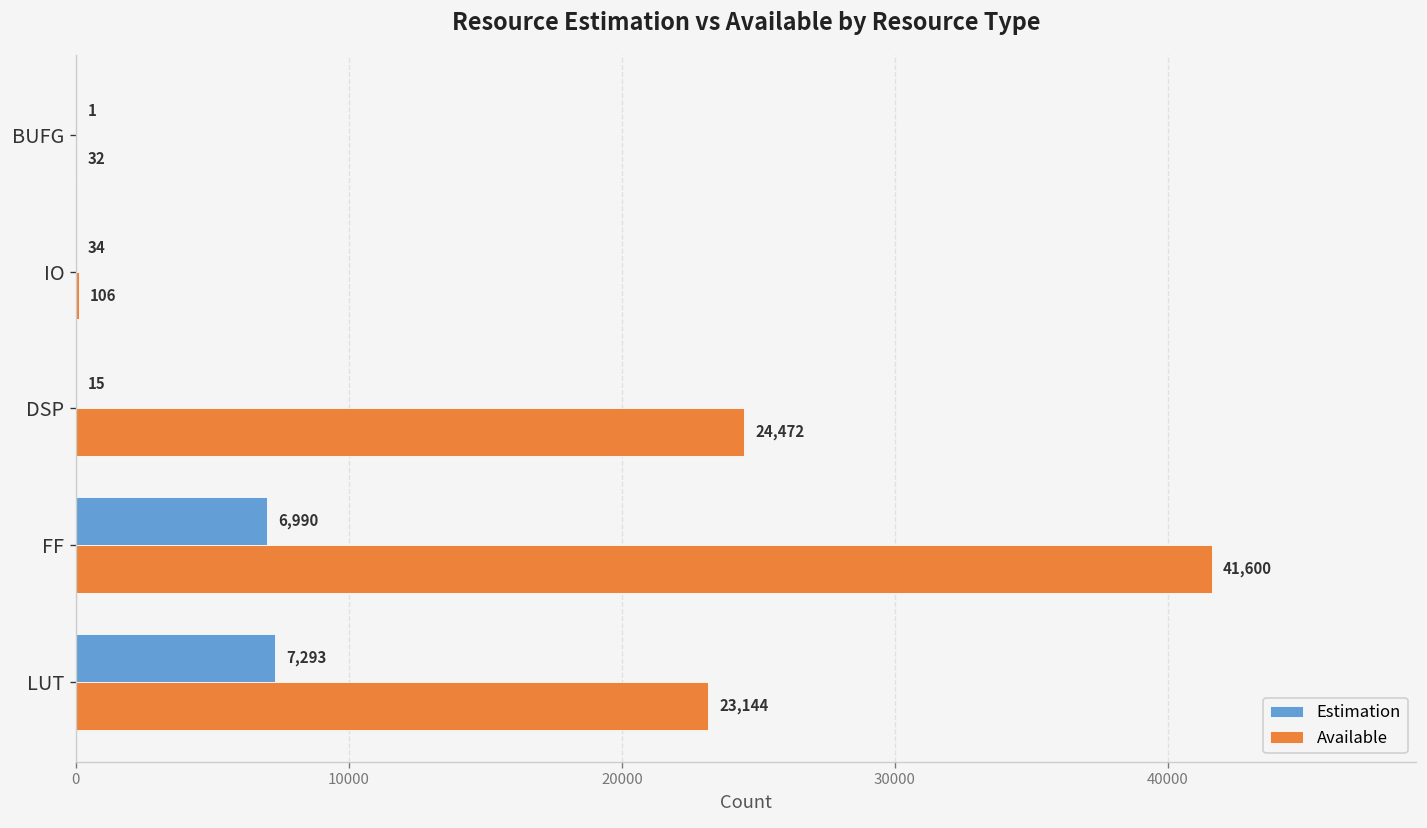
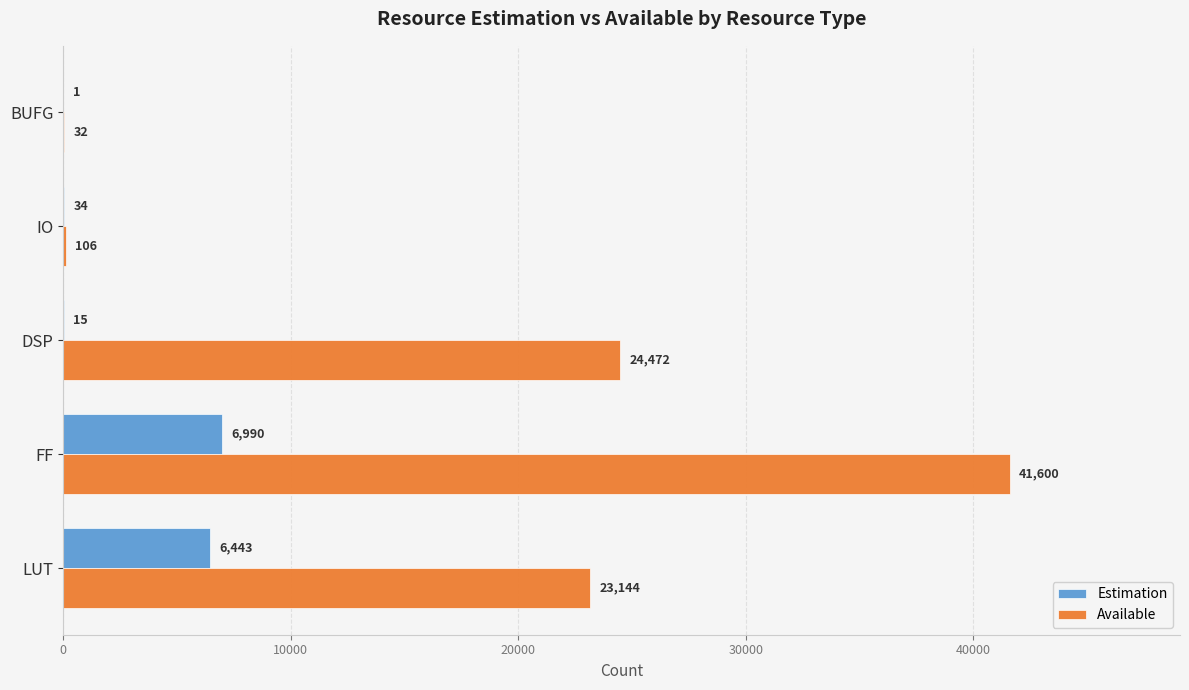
  {
    "Estimation": {
      "BUFG": "1",
      "IO": "34",
      "DSP": "15",
      "FF": "6,990",
-     "LUT": "7,293"
+     "LUT": "6,443"
    },
    "Available": {
      "BUFG": "32",
      "IO": "106",
      "DSP": "24,472",
      "FF": "41,600",
      "LUT": "23,144"
    }
  }
